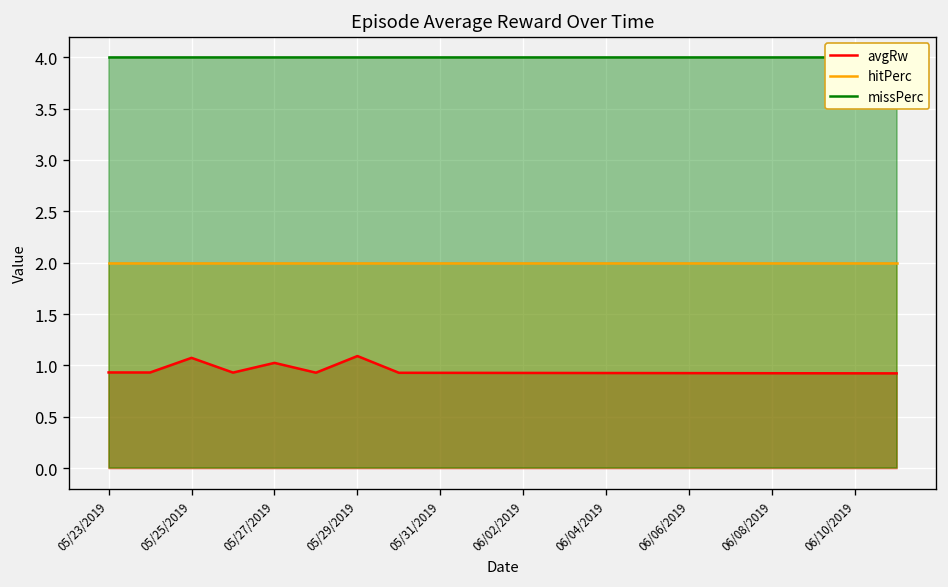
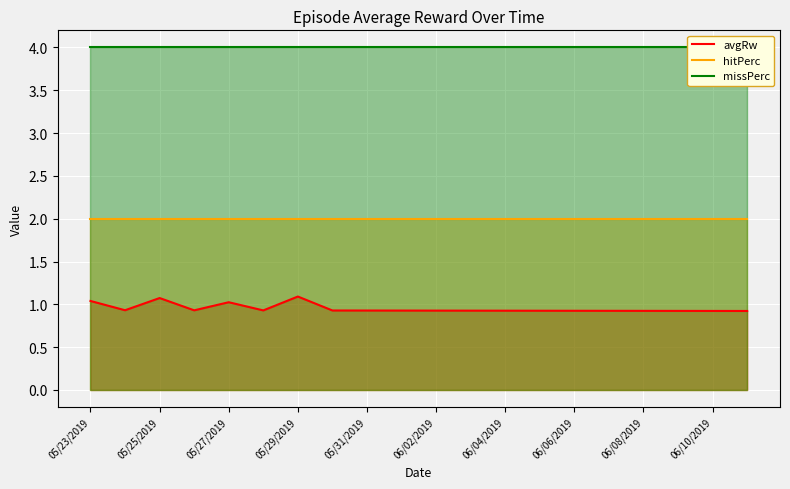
  {
    "avgRw": {
-     "05/23/2019": 0.9,
+     "05/23/2019": 1.0,
      "05/25/2019": 1.1,
      "05/27/2019": 1.0,
      "05/29/2019": 1.1,
      "05/31/2019": 0.9,
      "06/02/2019": 0.9,
      "06/04/2019": 0.9,
      "06/06/2019": 0.9,
      "06/08/2019": 0.9,
      "06/10/2019": 0.9
    },
    "hitPerc": {
      "05/23/2019": 2.0,
      "05/25/2019": 2.0,
      "05/27/2019": 2.0,
      "05/29/2019": 2.0,
      "05/31/2019": 2.0,
      "06/02/2019": 2.0,
      "06/04/2019": 2.0,
      "06/06/2019": 2.0,
      "06/08/2019": 2.0,
      "06/10/2019": 2.0
    },
    "missPerc": {
      "05/23/2019": 4.0,
      "05/25/2019": 4.0,
      "05/27/2019": 4.0,
      "05/29/2019": 4.0,
      "05/31/2019": 4.0,
      "06/02/2019": 4.0,
      "06/04/2019": 4.0,
      "06/06/2019": 4.0,
      "06/08/2019": 4.0
    }
  }
